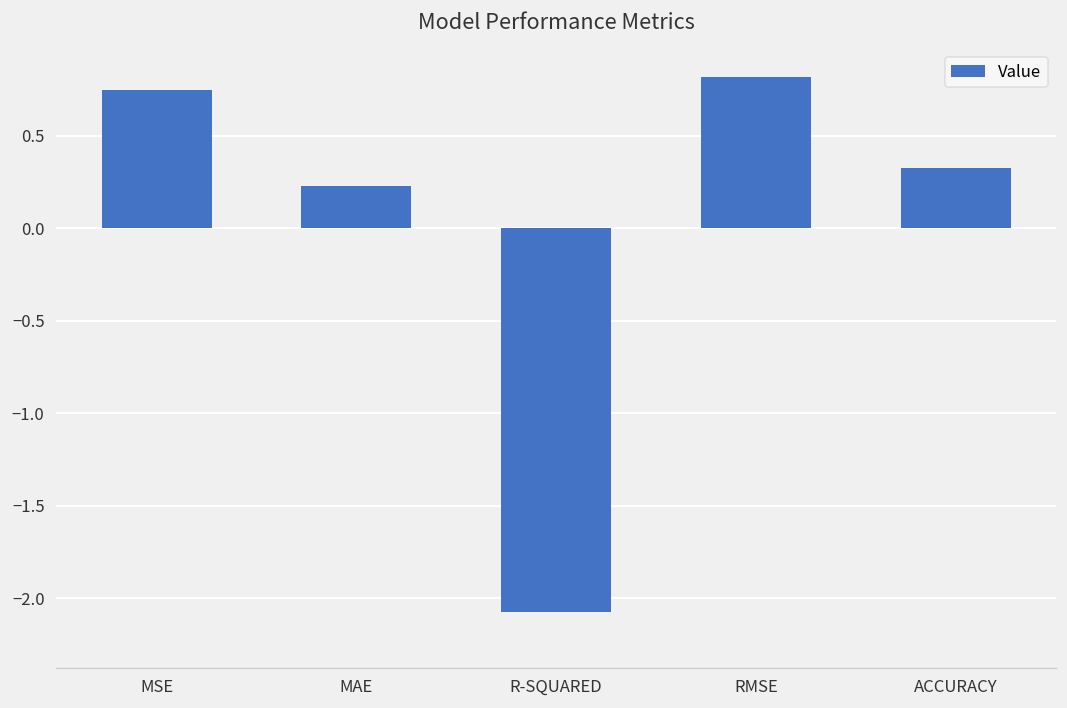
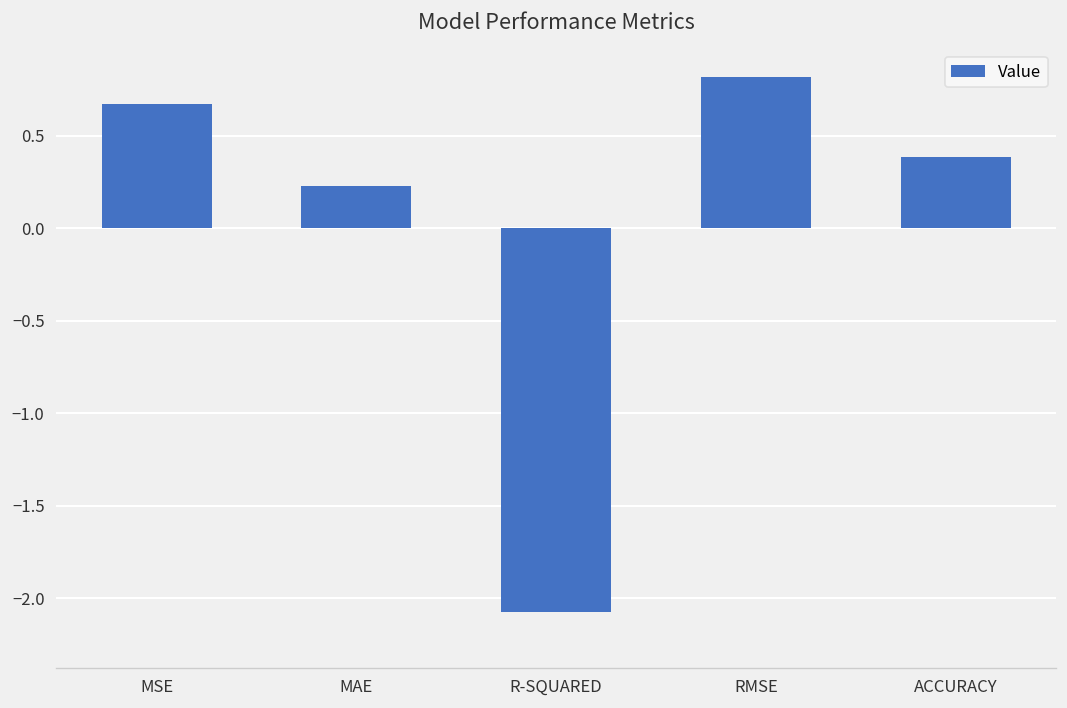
  {
-   "MSE": 0.75,
+   "MSE": 0.67,
    "MAE": 0.23,
    "R-SQUARED": -2.08,
    "RMSE": 0.82,
-   "ACCURACY": 0.33
+   "ACCURACY": 0.39
  }
